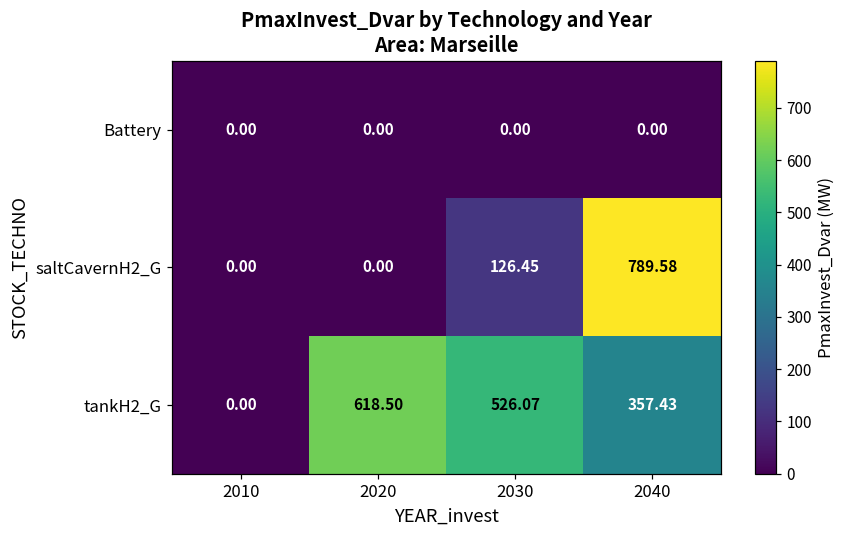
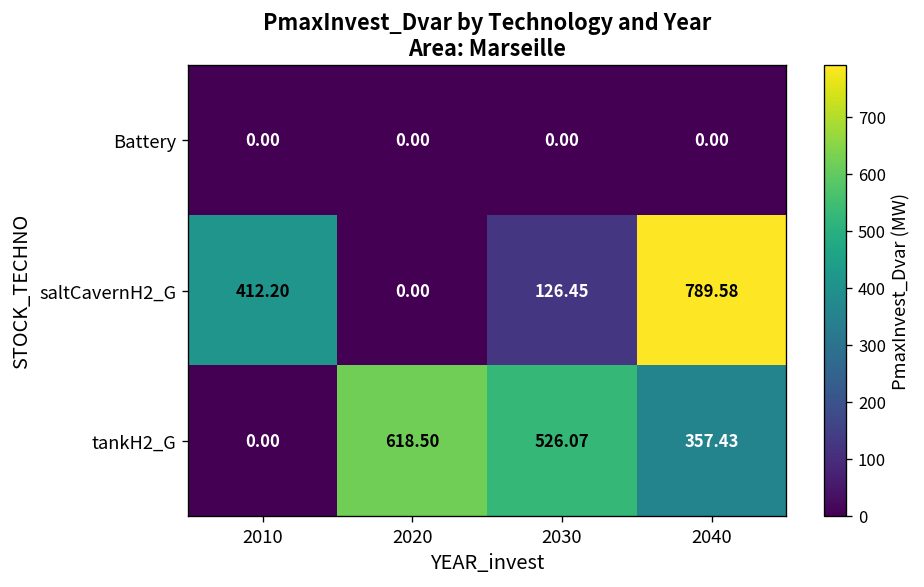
  {
    "Battery": {
      "2010": 0.00,
      "2020": 0.00,
      "2030": 0.00,
      "2040": 0.00
    },
    "saltCavernH2_G": {
-     "2010": 0.00,
+     "2010": 412.20,
      "2020": 0.00,
      "2030": 126.45,
      "2040": 789.58
    },
    "tankH2_G": {
      "2010": 0.00,
      "2020": 618.50,
      "2030": 526.07,
      "2040": 357.43
    }
  }
